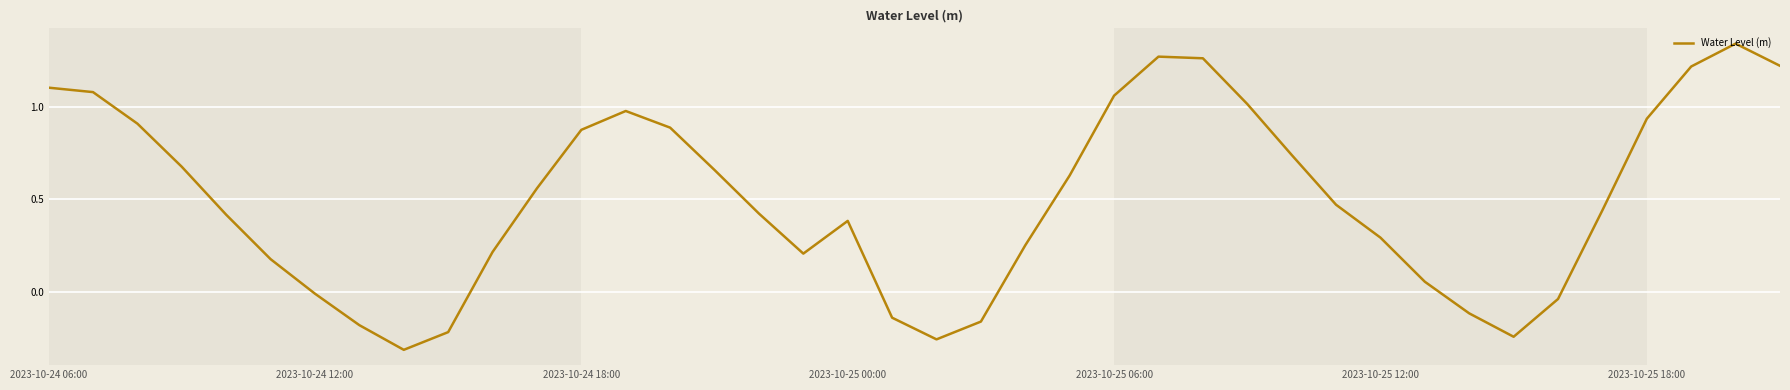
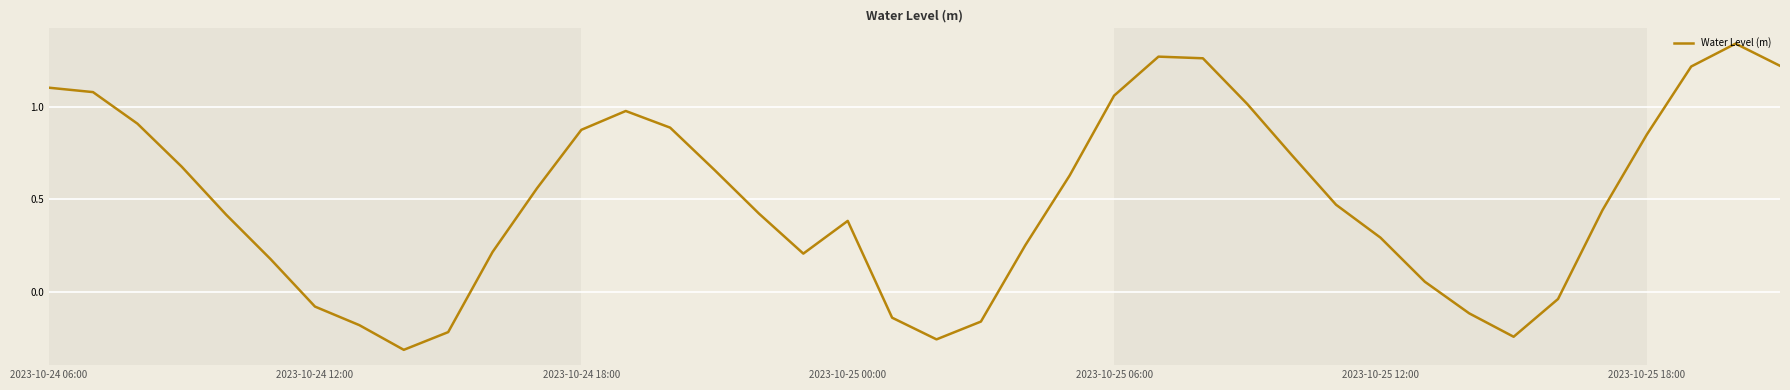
  {
    "2023-10-24 06:00": 1.10,
-   "2023-10-24 12:00": -0.01,
+   "2023-10-24 12:00": -0.08,
    "2023-10-24 18:00": 0.88,
    "2023-10-25 00:00": 0.38,
    "2023-10-25 06:00": 1.06,
    "2023-10-25 12:00": 0.29,
-   "2023-10-25 18:00": 0.94
+   "2023-10-25 18:00": 0.85
  }
